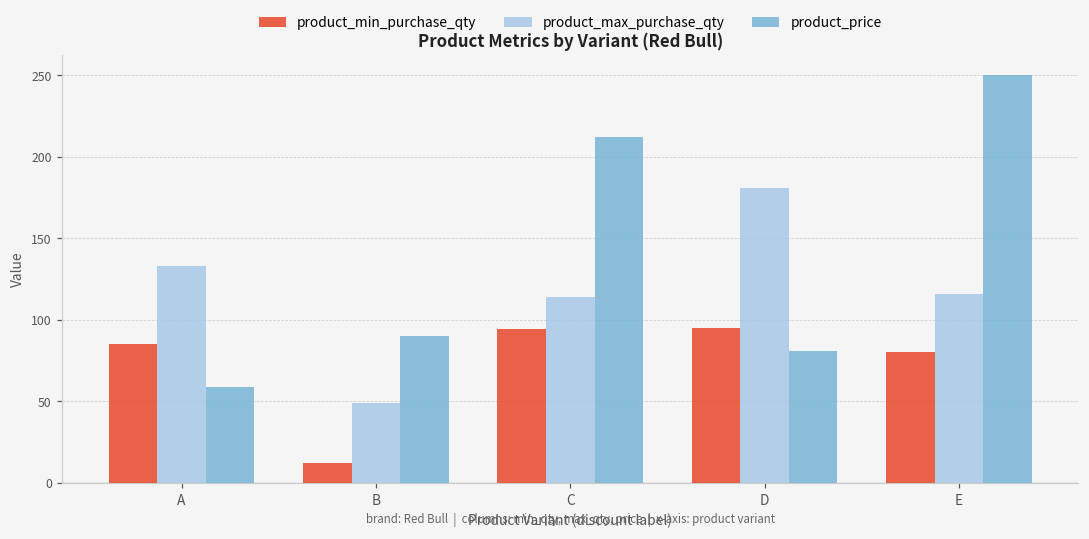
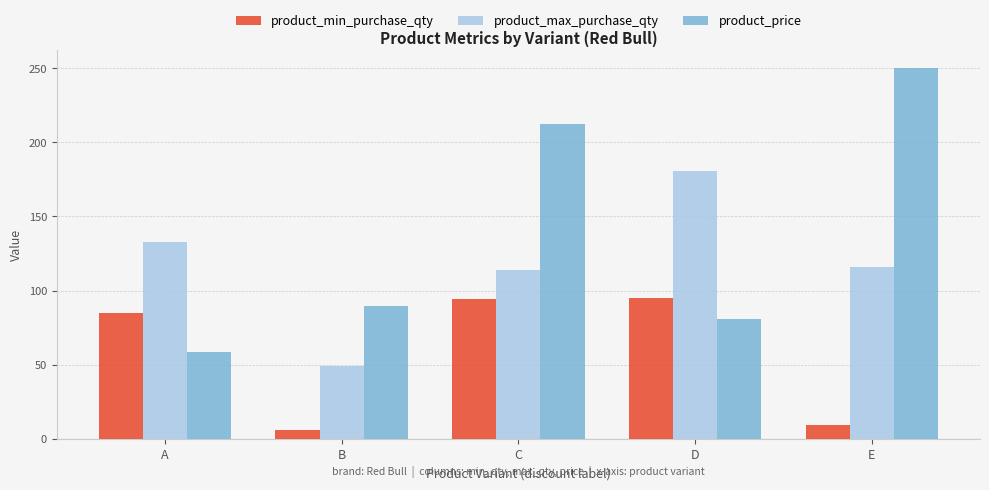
  {
    "product_min_purchase_qty": {
      "A": 85,
-     "B": 12,
+     "B": 6,
      "C": 94,
      "D": 95,
-     "E": 80
+     "E": 9
    }
  }
